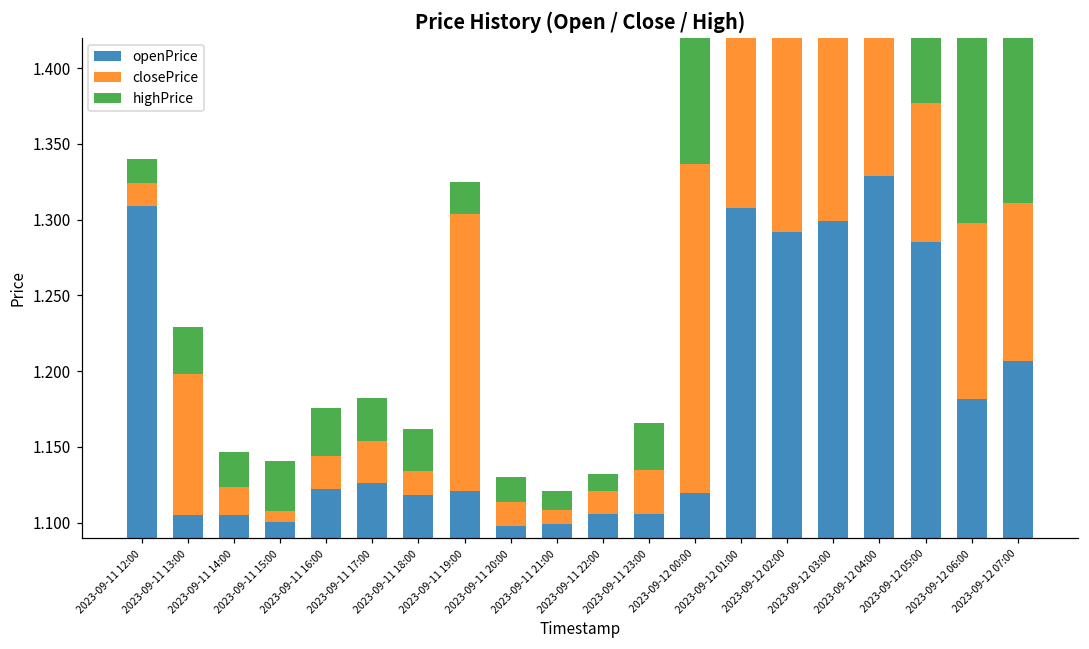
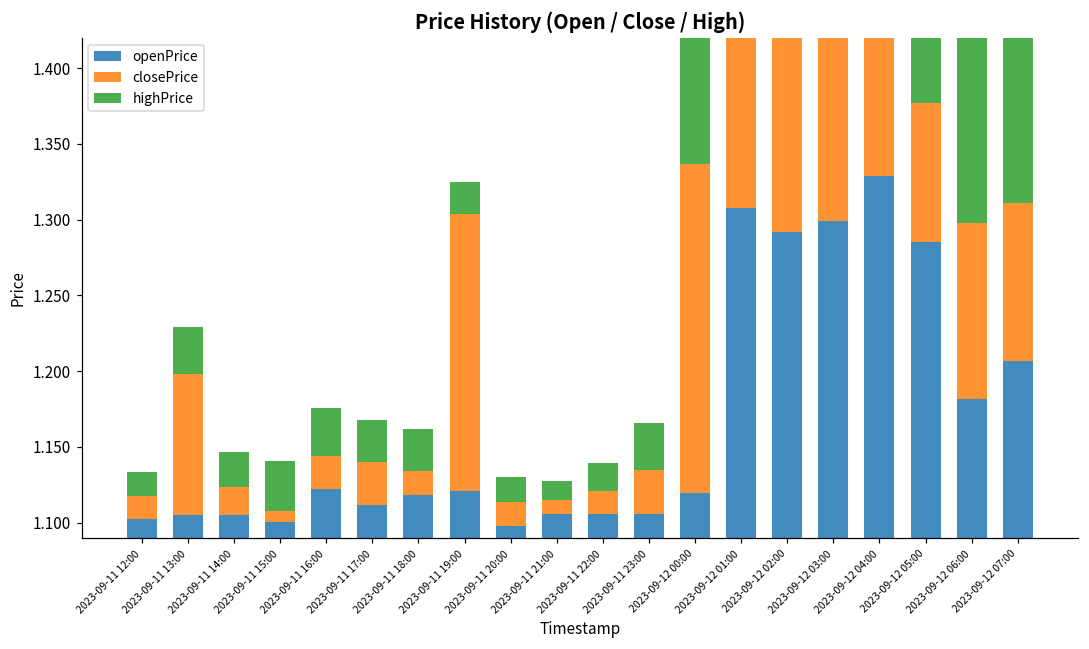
  {
    "openPrice": {
-     "2023-09-11 12:00": 1.309,
+     "2023-09-11 12:00": 1.103,
      "2023-09-11 13:00": 1.105,
      "2023-09-11 14:00": 1.105,
      "2023-09-11 15:00": 1.101,
      "2023-09-11 16:00": 1.122,
-     "2023-09-11 17:00": 1.126,
+     "2023-09-11 17:00": 1.112,
      "2023-09-11 18:00": 1.118,
      "2023-09-11 19:00": 1.121,
      "2023-09-11 20:00": 1.098,
-     "2023-09-11 21:00": 1.099,
+     "2023-09-11 21:00": 1.106,
      "2023-09-11 22:00": 1.106,
      "2023-09-11 23:00": 1.106,
      "2023-09-12 00:00": 1.120,
      "2023-09-12 01:00": 1.308,
      "2023-09-12 02:00": 1.292,
      "2023-09-12 03:00": 1.299,
      "2023-09-12 04:00": 1.329,
      "2023-09-12 05:00": 1.286,
      "2023-09-12 06:00": 1.182,
      "2023-09-12 07:00": 1.207
    },
    "closePrice": {
      "2023-09-11 12:00": 0.015,
      "2023-09-11 13:00": 0.093,
      "2023-09-11 14:00": 0.018,
      "2023-09-11 15:00": 0.007,
      "2023-09-11 16:00": 0.022,
      "2023-09-11 17:00": 0.028,
      "2023-09-11 18:00": 0.016,
      "2023-09-11 19:00": 0.183,
      "2023-09-11 20:00": 0.015,
      "2023-09-11 21:00": 0.009,
      "2023-09-11 22:00": 0.015,
      "2023-09-11 23:00": 0.029,
      "2023-09-12 00:00": 0.218,
      "2023-09-12 05:00": 0.091,
      "2023-09-12 06:00": 0.116,
      "2023-09-12 07:00": 0.104
    },
    "highPrice": {
      "2023-09-11 12:00": 0.016,
      "2023-09-11 13:00": 0.031,
      "2023-09-11 14:00": 0.023,
      "2023-09-11 15:00": 0.033,
      "2023-09-11 16:00": 0.032,
      "2023-09-11 17:00": 0.028,
      "2023-09-11 18:00": 0.028,
      "2023-09-11 19:00": 0.020,
      "2023-09-11 20:00": 0.016,
      "2023-09-11 21:00": 0.013,
-     "2023-09-11 22:00": 0.011,
+     "2023-09-11 22:00": 0.018,
      "2023-09-11 23:00": 0.030
    }
  }
